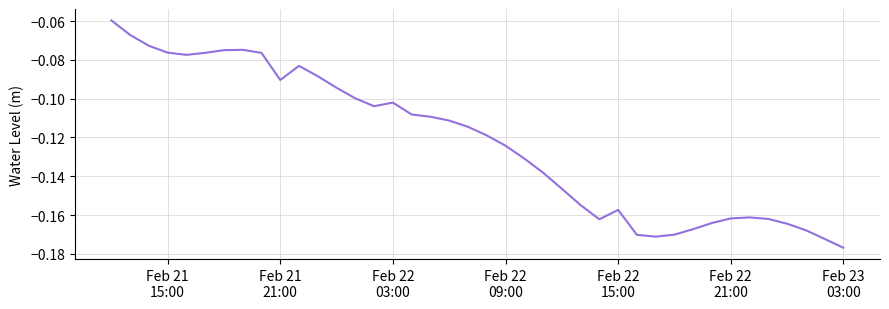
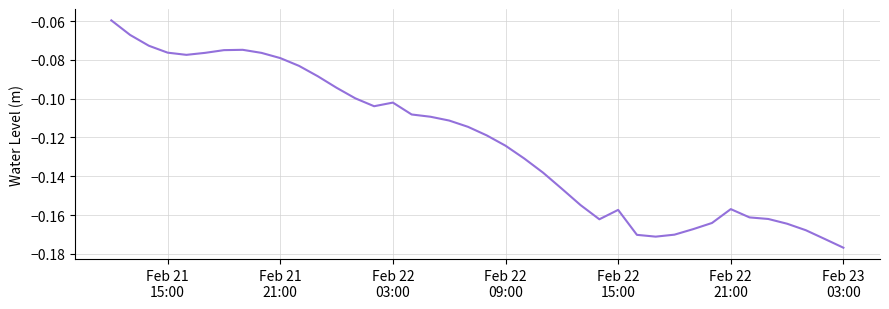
  {
    "Feb 21 15:00": -0.076,
-   "Feb 21 21:00": -0.090,
+   "Feb 21 21:00": -0.079,
    "Feb 22 03:00": -0.102,
    "Feb 22 09:00": -0.124,
    "Feb 22 15:00": -0.157,
-   "Feb 22 21:00": -0.162,
+   "Feb 22 21:00": -0.157,
    "Feb 23 03:00": -0.177
  }
